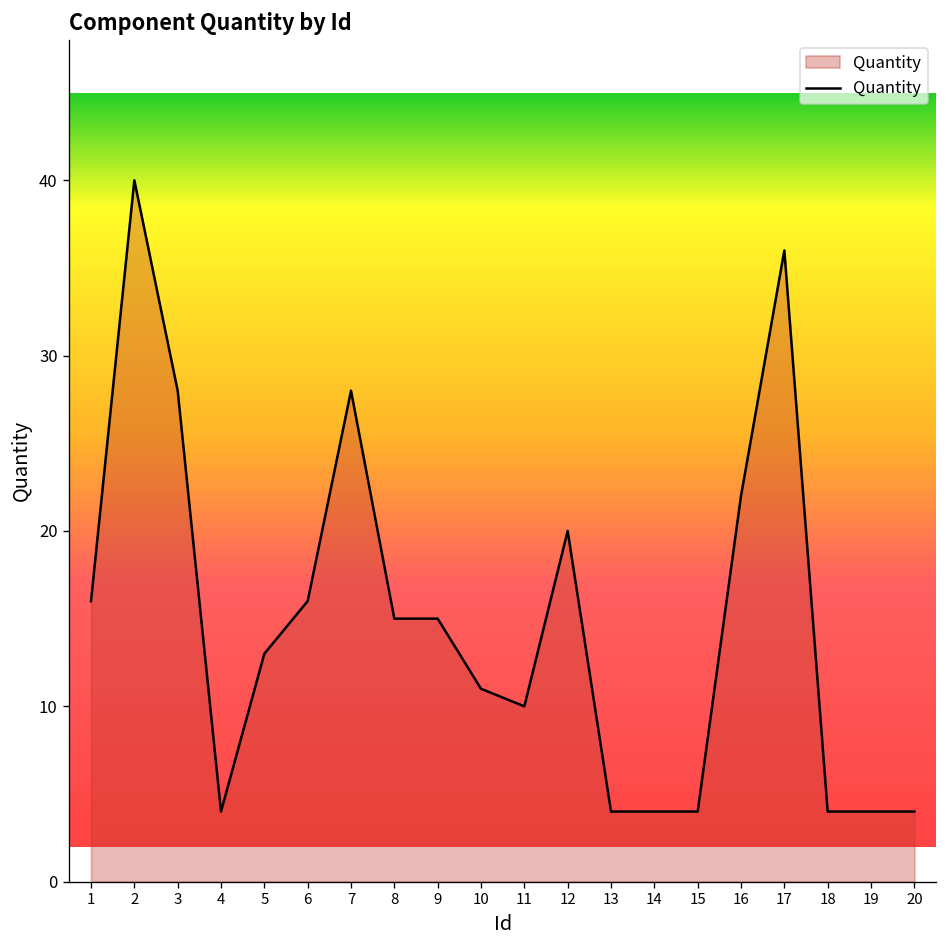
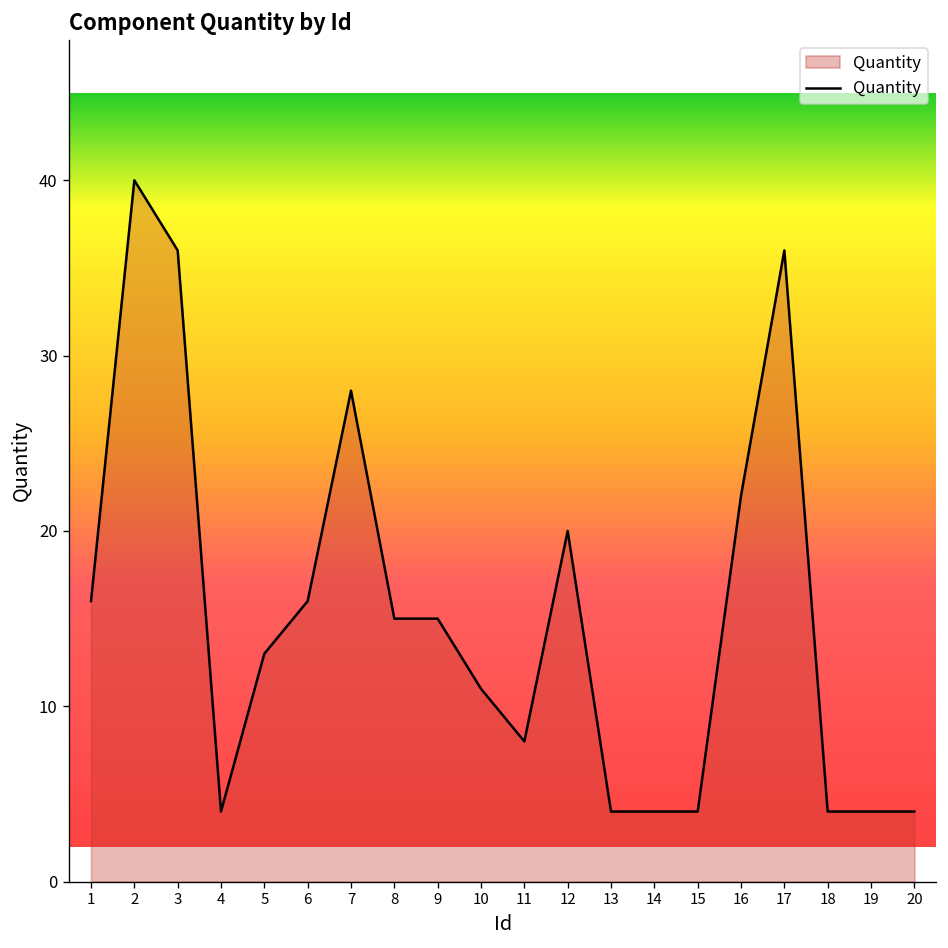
  {
    "1": 16,
    "2": 40,
-   "3": 28,
+   "3": 36,
    "4": 4,
    "5": 13,
    "6": 16,
    "7": 28,
    "8": 15,
    "9": 15,
    "10": 11,
-   "11": 10,
+   "11": 8,
    "12": 20,
    "13": 4,
    "14": 4,
    "15": 4,
    "16": 22,
    "17": 36,
    "18": 4,
    "19": 4,
    "20": 4
  }
